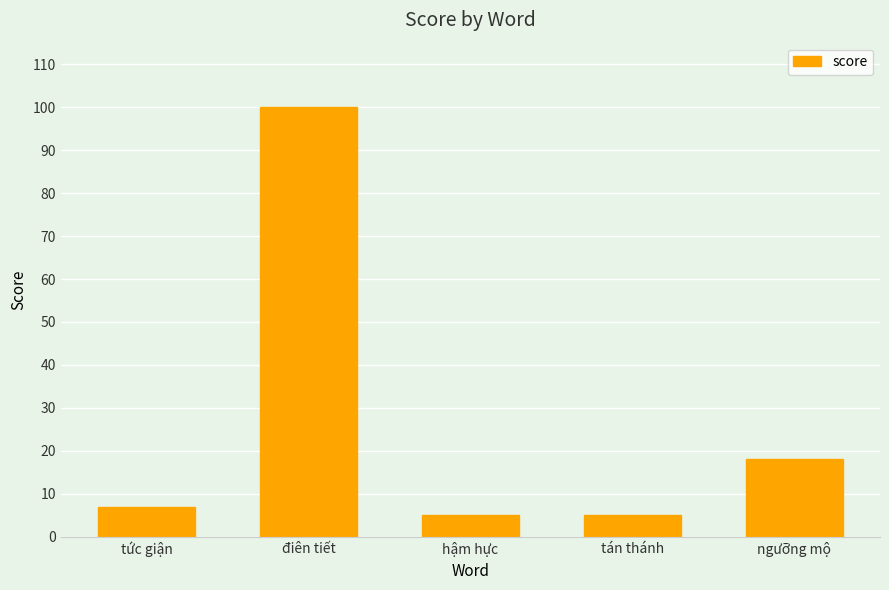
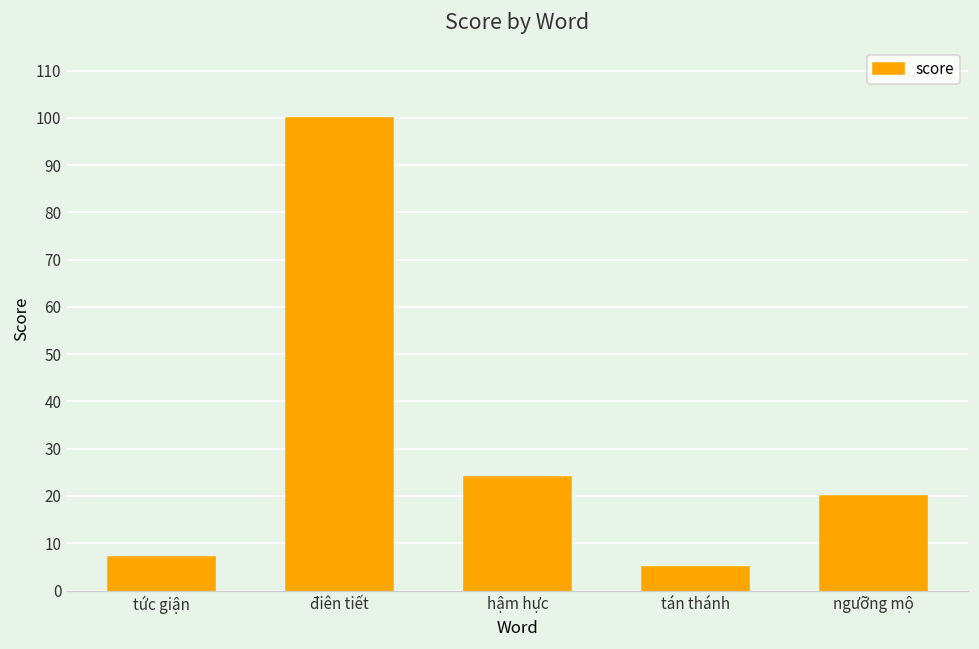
  {
    "tức giận": 7,
    "điên tiết": 100,
-   "hậm hực": 5,
+   "hậm hực": 24,
    "tán thánh": 5,
-   "ngưỡng mộ": 18
+   "ngưỡng mộ": 20
  }
